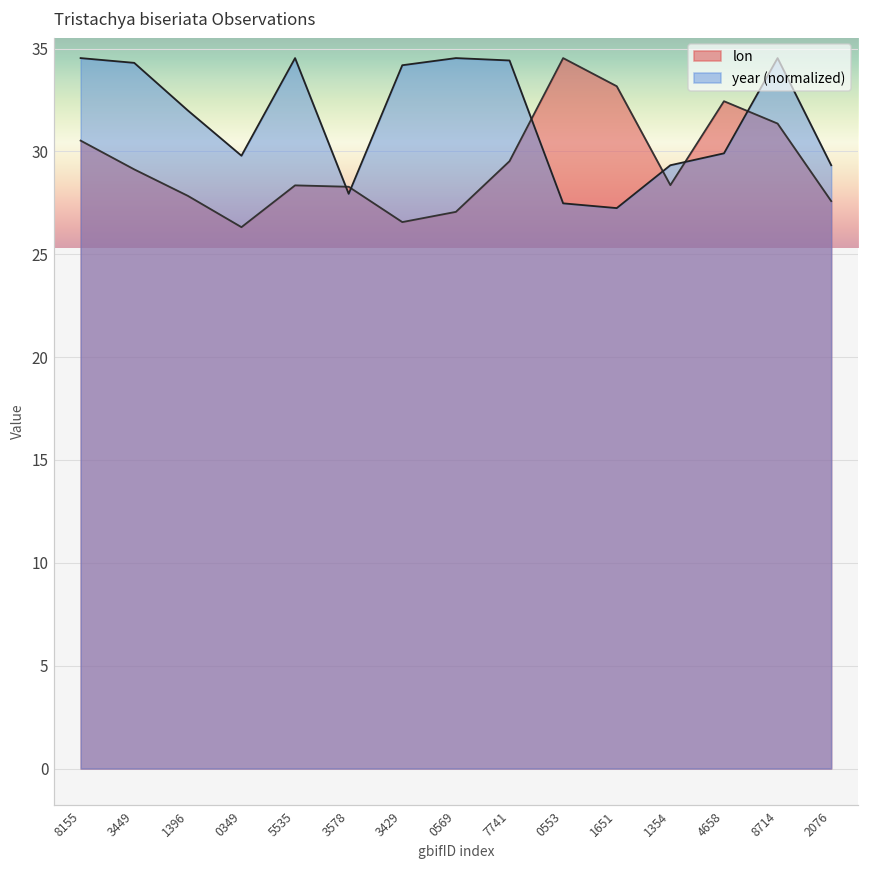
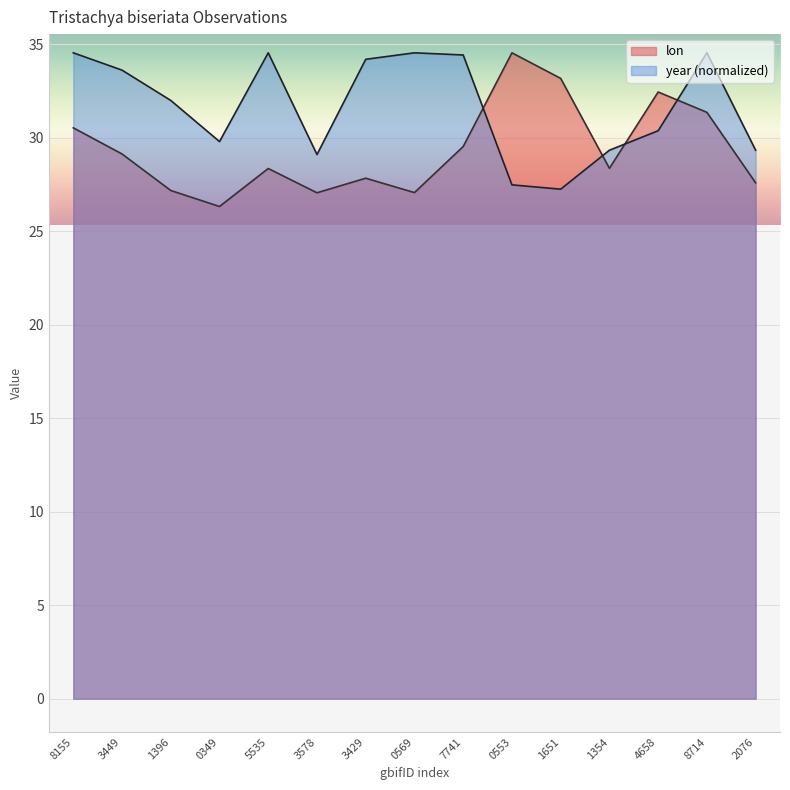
  {
    "lon": {
      "8155": 30.5,
      "3449": 29.1,
-     "1396": 27.8,
+     "1396": 27.2,
      "0349": 26.3,
      "5535": 28.3,
-     "3578": 28.3,
-     "3429": 26.6,
+     "3578": 27.1,
+     "3429": 27.8,
      "0569": 27.1,
      "7741": 29.5,
      "0553": 34.5,
      "1651": 33.2,
      "1354": 28.4,
      "4658": 32.4,
      "8714": 31.4,
      "2076": 27.6
    },
    "year (normalized)": {
      "8155": 34.5,
-     "3449": 34.3,
+     "3449": 33.6,
      "1396": 32.0,
      "0349": 29.8,
      "5535": 34.5,
-     "3578": 27.9,
+     "3578": 29.1,
      "3429": 34.2,
      "0569": 34.5,
      "7741": 34.4,
      "0553": 27.5,
      "1651": 27.2,
      "1354": 29.3,
-     "4658": 29.9,
+     "4658": 30.4,
      "2076": 29.3
    }
  }
